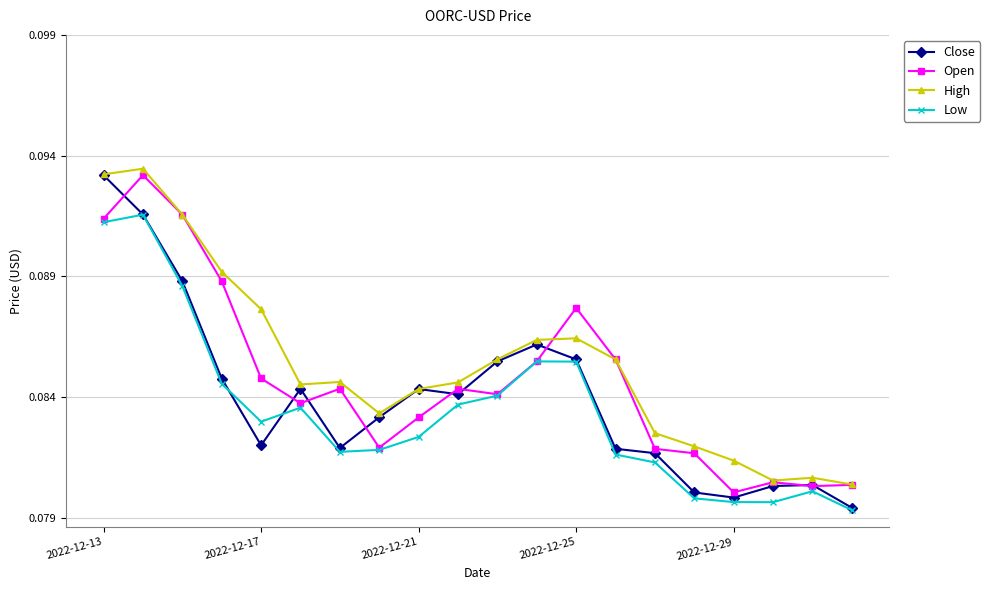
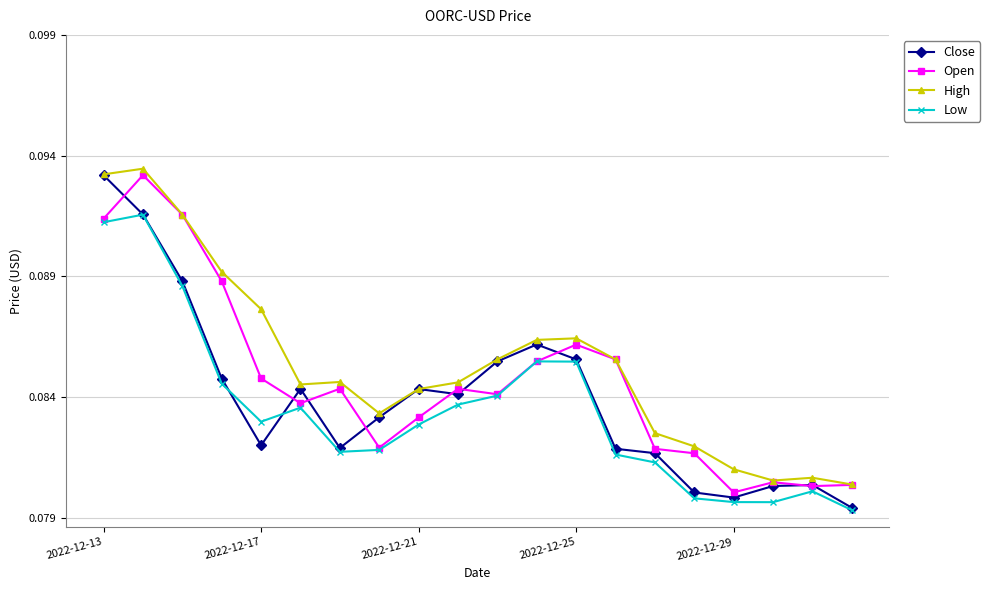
  {
    "Close": {
      "2022-12-17": 0.0820,
      "2022-12-29": 0.0798
    },
    "Open": {
      "2022-12-13": 0.0914,
      "2022-12-17": 0.0848,
      "2022-12-21": 0.0832,
-     "2022-12-25": 0.0877,
+     "2022-12-25": 0.0862,
      "2022-12-29": 0.0801
    },
    "High": {
      "2022-12-17": 0.0876,
      "2022-12-25": 0.0864,
-     "2022-12-29": 0.0814
+     "2022-12-29": 0.0810
    },
    "Low": {
      "2022-12-13": 0.0912,
      "2022-12-17": 0.0830,
-     "2022-12-21": 0.0823,
+     "2022-12-21": 0.0829,
      "2022-12-29": 0.0796
    }
  }
